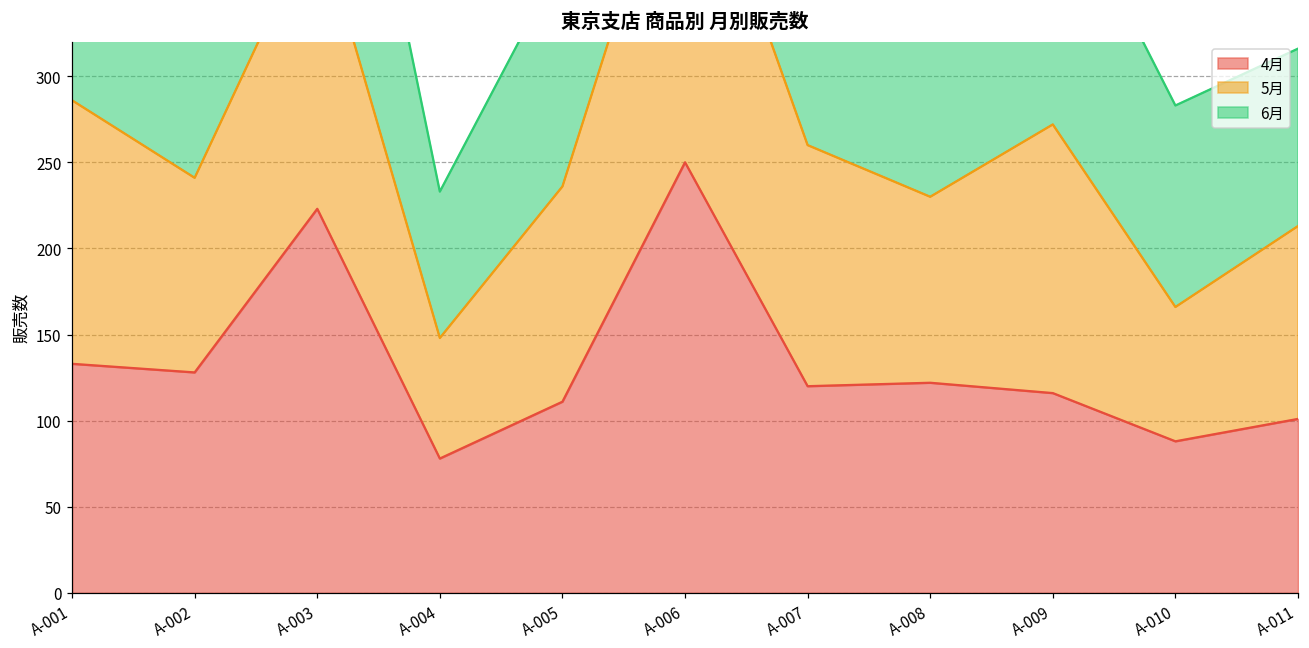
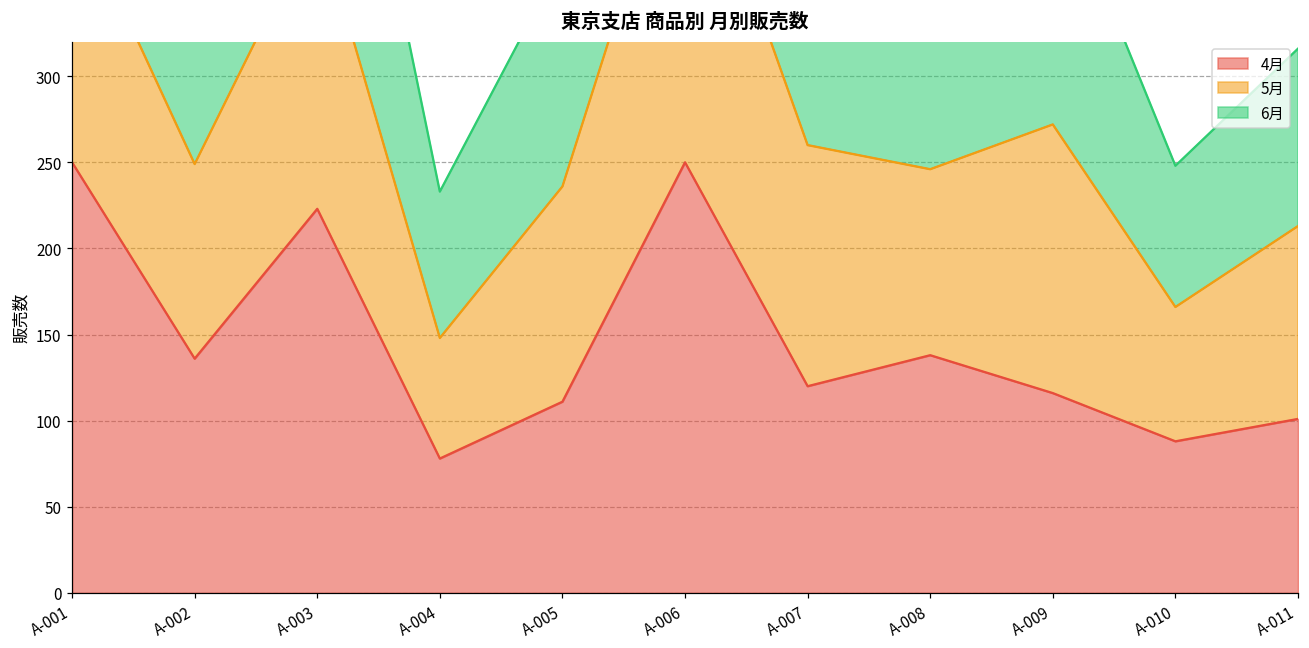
  {
    "4月": {
-     "A-001": 133,
-     "A-002": 128,
+     "A-001": 250,
+     "A-002": 136,
      "A-003": 223,
      "A-004": 78,
      "A-005": 111,
      "A-006": 250,
      "A-007": 120,
-     "A-008": 122,
+     "A-008": 138,
      "A-009": 116,
      "A-010": 88,
      "A-011": 101
    },
    "5月": {
      "A-002": 113,
      "A-004": 70,
      "A-005": 125,
      "A-007": 140,
      "A-008": 108,
      "A-009": 156,
      "A-010": 78,
      "A-011": 112
    },
    "6月": {
      "A-004": 85,
-     "A-010": 117,
+     "A-010": 82,
      "A-011": 103
    }
  }
